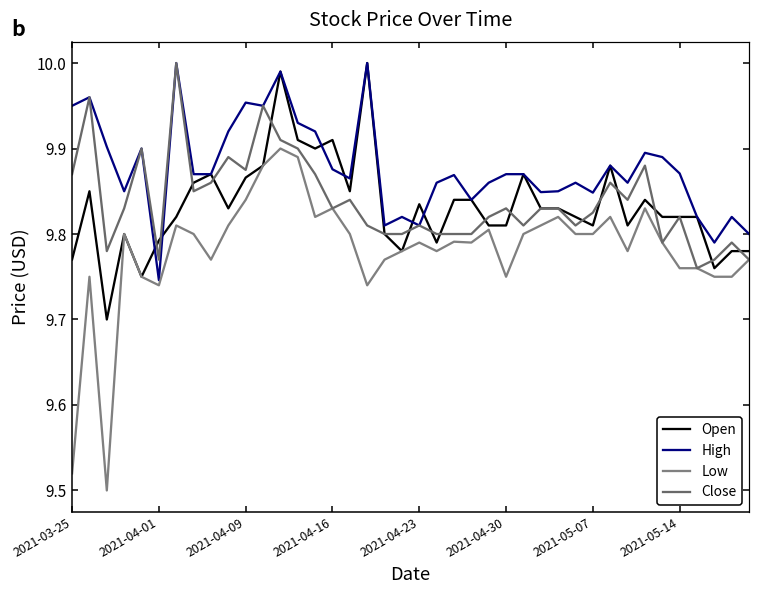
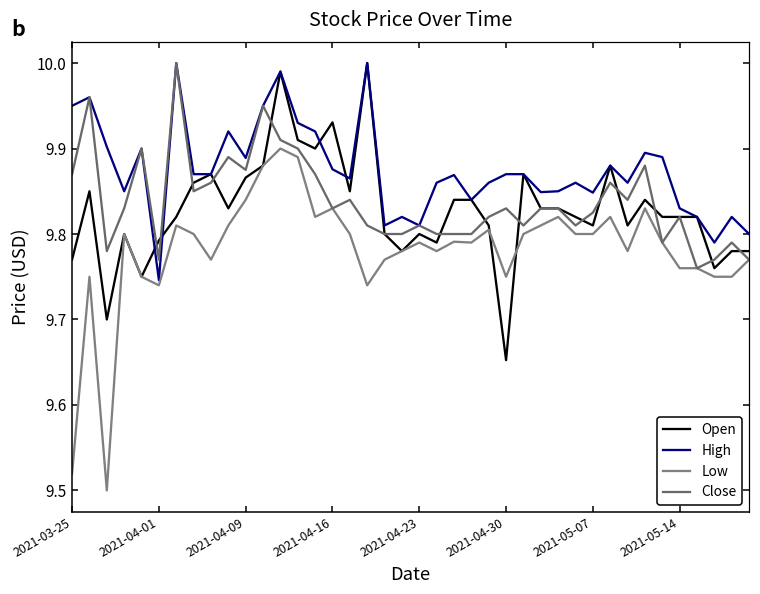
  {
    "Open": {
      "2021-03-25": 9.77,
      "2021-04-01": 9.79,
      "2021-04-09": 9.87,
-     "2021-04-16": 9.91,
-     "2021-04-23": 9.83,
-     "2021-04-30": 9.81,
+     "2021-04-16": 9.93,
+     "2021-04-23": 9.80,
+     "2021-04-30": 9.65,
      "2021-05-07": 9.81
    },
    "High": {
      "2021-03-25": 9.95,
      "2021-04-01": 9.75,
-     "2021-04-09": 9.95,
+     "2021-04-09": 9.89,
      "2021-04-16": 9.88,
      "2021-04-30": 9.87,
      "2021-05-07": 9.85,
-     "2021-05-14": 9.87
+     "2021-05-14": 9.83
    }
  }
